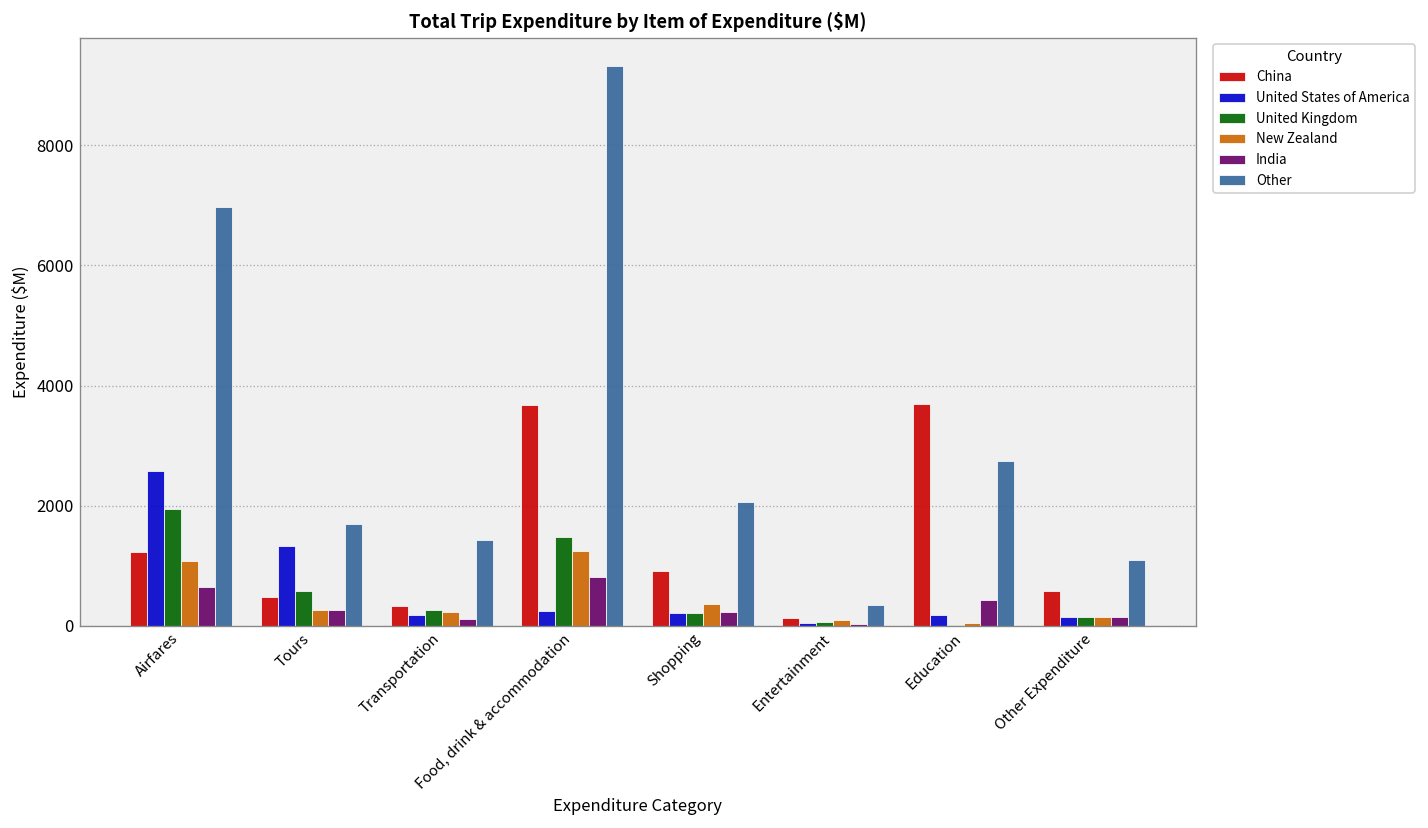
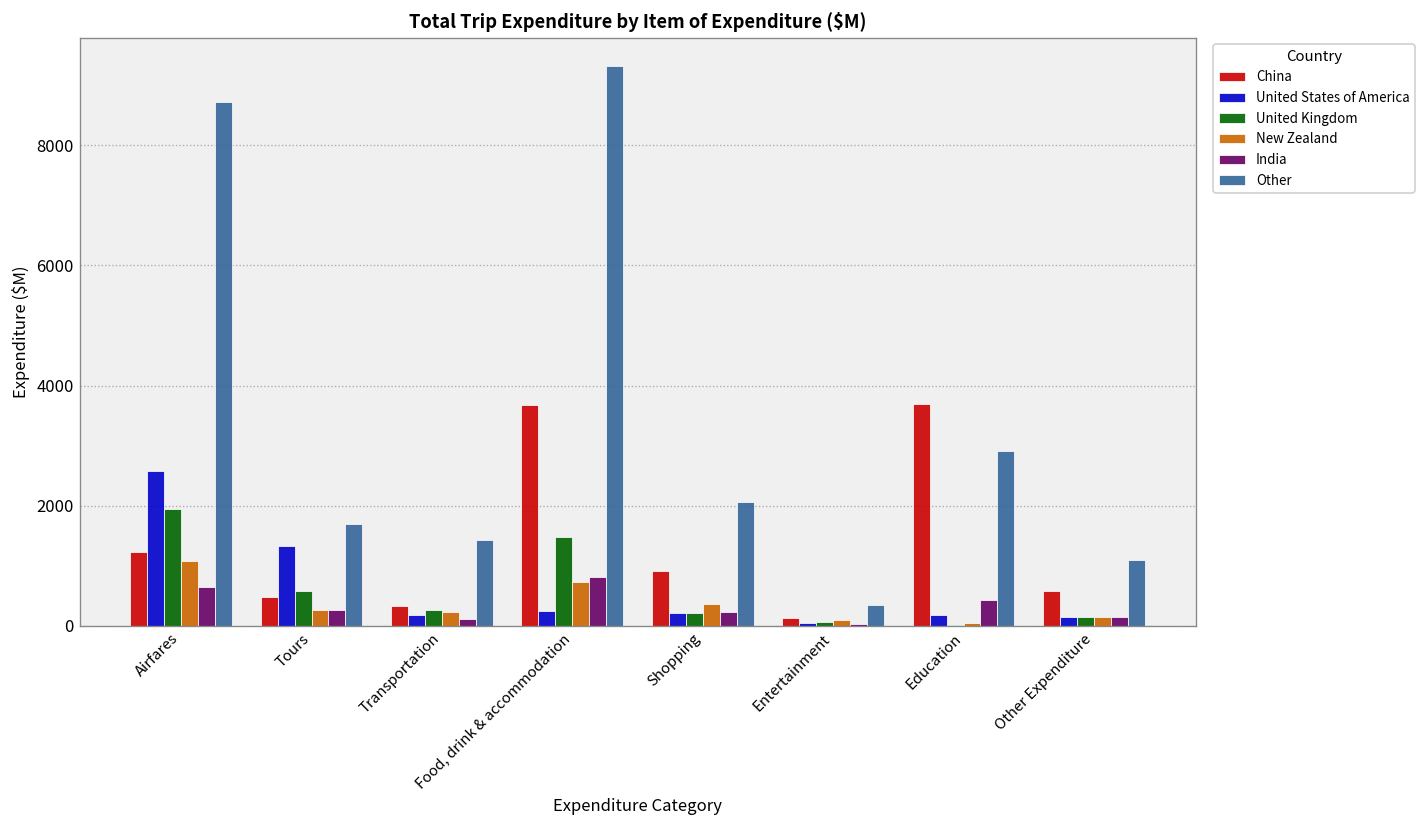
  {
    "China": {
      "Airfares": 1200,
      "Tours": 500,
      "Transportation": 300,
      "Food, drink & accommodation": 3700,
      "Shopping": 900,
      "Entertainment": 100,
      "Education": 3700,
      "Other Expenditure": 600
    },
    "United States of America": {
      "Airfares": 2600,
      "Tours": 1300,
      "Transportation": 200,
      "Food, drink & accommodation": 300,
      "Shopping": 200,
      "Entertainment": 100,
      "Education": 200,
      "Other Expenditure": 100
    },
    "United Kingdom": {
      "Airfares": 2000,
      "Tours": 600,
      "Transportation": 300,
      "Food, drink & accommodation": 1500,
      "Shopping": 200,
      "Entertainment": 100,
      "Other Expenditure": 100
    },
    "New Zealand": {
      "Airfares": 1100,
      "Tours": 300,
      "Transportation": 200,
-     "Food, drink & accommodation": 1300,
+     "Food, drink & accommodation": 700,
      "Shopping": 400,
      "Entertainment": 100,
      "Education": 100,
      "Other Expenditure": 100
    },
    "India": {
      "Airfares": 600,
      "Tours": 300,
      "Transportation": 100,
      "Food, drink & accommodation": 800,
      "Shopping": 200,
      "Education": 400,
      "Other Expenditure": 200
    },
    "Other": {
-     "Airfares": 7000,
+     "Airfares": 8700,
      "Tours": 1700,
      "Transportation": 1400,
      "Food, drink & accommodation": 9300,
      "Shopping": 2100,
      "Entertainment": 300,
-     "Education": 2800,
+     "Education": 2900,
      "Other Expenditure": 1100
    }
  }
